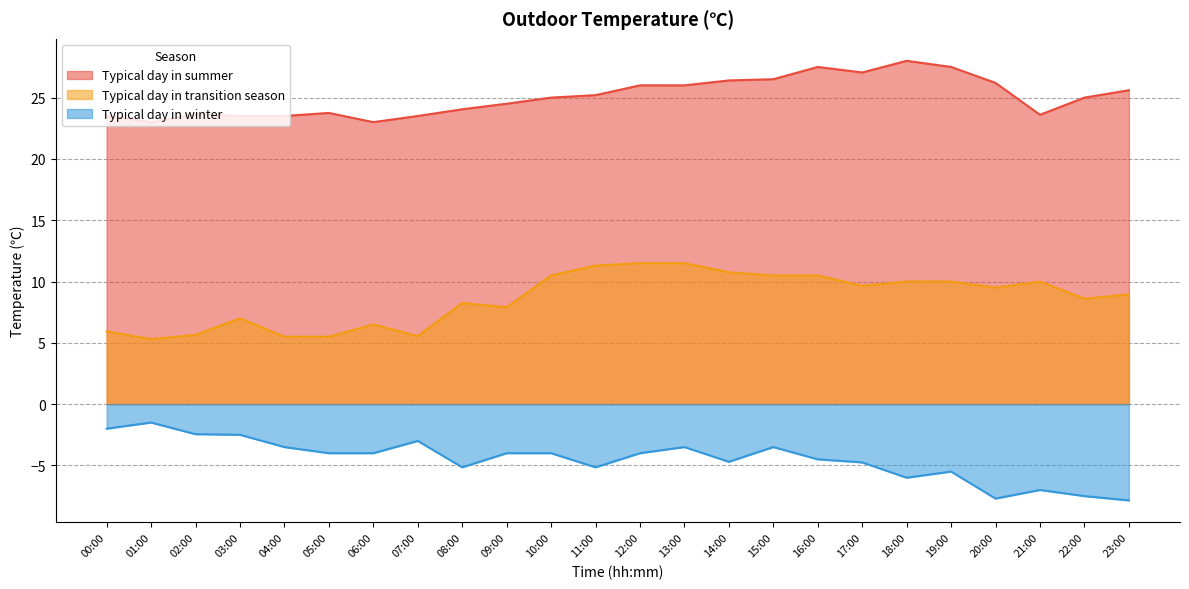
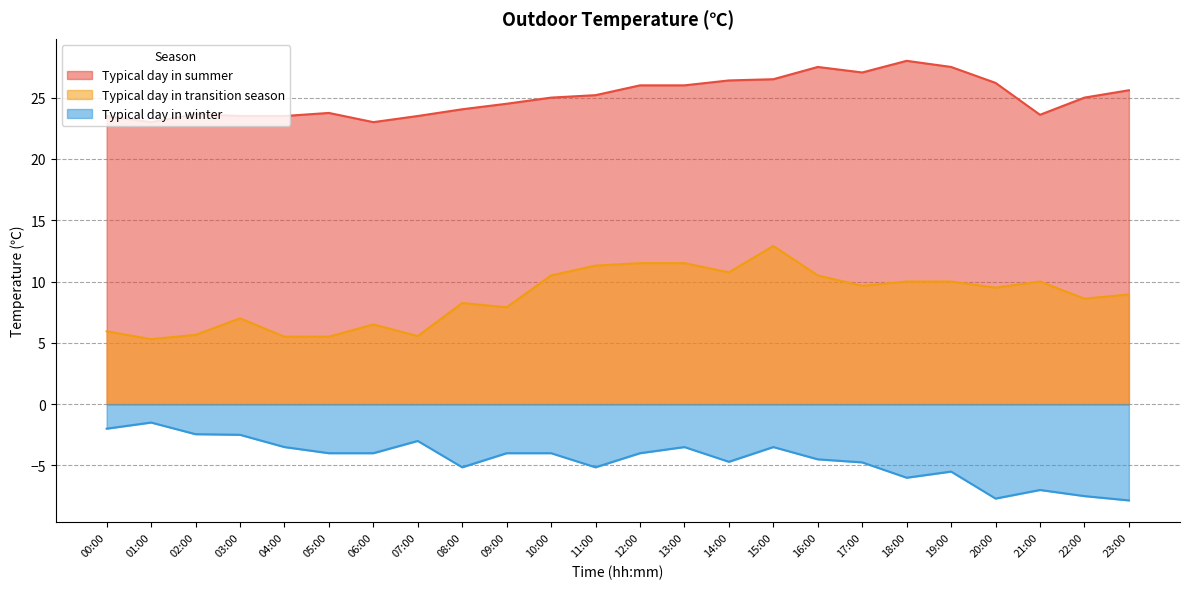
  {
    "Typical day in summer": {
      "05:00": 23.8,
      "06:00": 23.0,
      "07:00": 23.5,
      "08:00": 24.1,
      "09:00": 24.5,
      "10:00": 25.0,
      "11:00": 25.2,
      "12:00": 26.0,
      "13:00": 26.0,
      "14:00": 26.4,
      "15:00": 26.5,
      "16:00": 27.5,
      "17:00": 27.1,
      "18:00": 28.0,
      "19:00": 27.5,
      "20:00": 26.2,
      "21:00": 23.6,
      "22:00": 25.0,
      "23:00": 25.6
    },
    "Typical day in transition season": {
      "00:00": 5.9,
      "01:00": 5.3,
      "02:00": 5.7,
      "03:00": 7.0,
      "04:00": 5.5,
      "05:00": 5.5,
      "06:00": 6.5,
      "07:00": 5.6,
      "08:00": 8.3,
      "09:00": 7.9,
      "10:00": 10.5,
      "11:00": 11.3,
      "12:00": 11.5,
      "13:00": 11.5,
      "14:00": 10.8,
-     "15:00": 10.5,
+     "15:00": 12.9,
      "16:00": 10.5,
      "17:00": 9.7,
      "18:00": 10.0,
      "19:00": 10.0,
      "20:00": 9.5,
      "21:00": 10.0,
      "22:00": 8.6,
      "23:00": 9.0
    }
  }
